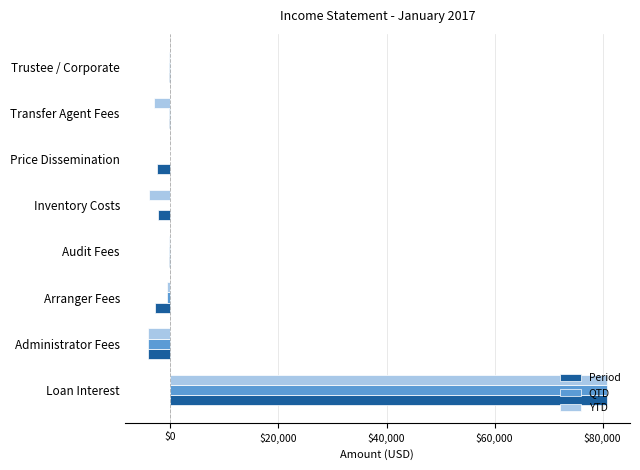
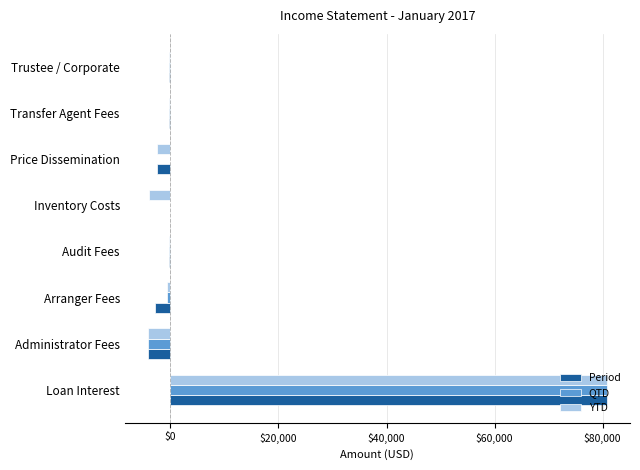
  {
    "Period": {
      "Price Dissemination": "$-2,000",
-     "Inventory Costs": "$-2,000",
+     "Inventory Costs": "$0",
      "Arranger Fees": "$-3,000",
      "Administrator Fees": "$-4,000",
      "Loan Interest": "$81,000"
    },
    "QTD": {
      "Arranger Fees": "$-1,000",
      "Administrator Fees": "$-4,000",
      "Loan Interest": "$81,000"
    },
    "YTD": {
-     "Transfer Agent Fees": "$-3,000",
-     "Price Dissemination": "$0",
+     "Transfer Agent Fees": "$0",
+     "Price Dissemination": "$-3,000",
      "Inventory Costs": "$-4,000",
      "Arranger Fees": "$-1,000",
      "Administrator Fees": "$-4,000",
      "Loan Interest": "$81,000"
    }
  }
